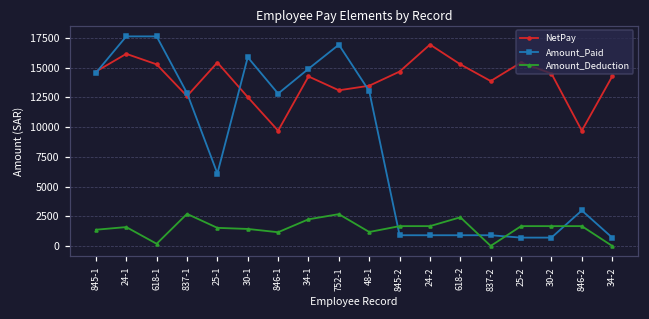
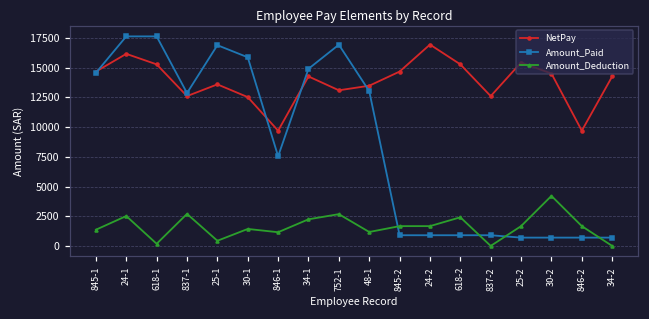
  {
    "NetPay": {
      "24-1": 16200,
      "618-1": 15300,
      "837-1": 12600,
-     "25-1": 15400,
+     "25-1": 13600,
      "30-1": 12500,
      "846-1": 9700,
      "34-1": 14300,
      "752-1": 13100,
      "48-1": 13500,
      "845-2": 14700,
      "24-2": 17000,
      "618-2": 15300,
-     "837-2": 13900,
+     "837-2": 12600,
      "846-2": 9700
    },
    "Amount_Paid": {
      "24-1": 17600,
      "618-1": 17600,
      "837-1": 12900,
-     "25-1": 6100,
+     "25-1": 16900,
      "30-1": 15900,
-     "846-1": 12800,
+     "846-1": 7600,
      "34-1": 14900,
      "752-1": 16900,
      "48-1": 13000,
      "845-2": 900,
      "24-2": 900,
      "618-2": 900,
      "837-2": 900,
      "25-2": 700,
      "30-2": 700,
-     "846-2": 3000,
+     "846-2": 700,
      "34-2": 700
    },
    "Amount_Deduction": {
      "845-1": 1400,
-     "24-1": 1600,
+     "24-1": 2500,
      "618-1": 200,
      "837-1": 2700,
-     "25-1": 1500,
+     "25-1": 400,
      "30-1": 1400,
      "846-1": 1200,
      "34-1": 2200,
      "752-1": 2700,
      "48-1": 1200,
      "845-2": 1700,
      "24-2": 1700,
      "618-2": 2400,
      "837-2": 0,
      "25-2": 1700,
-     "30-2": 1700,
+     "30-2": 4200,
      "846-2": 1700,
      "34-2": 0
    }
  }
